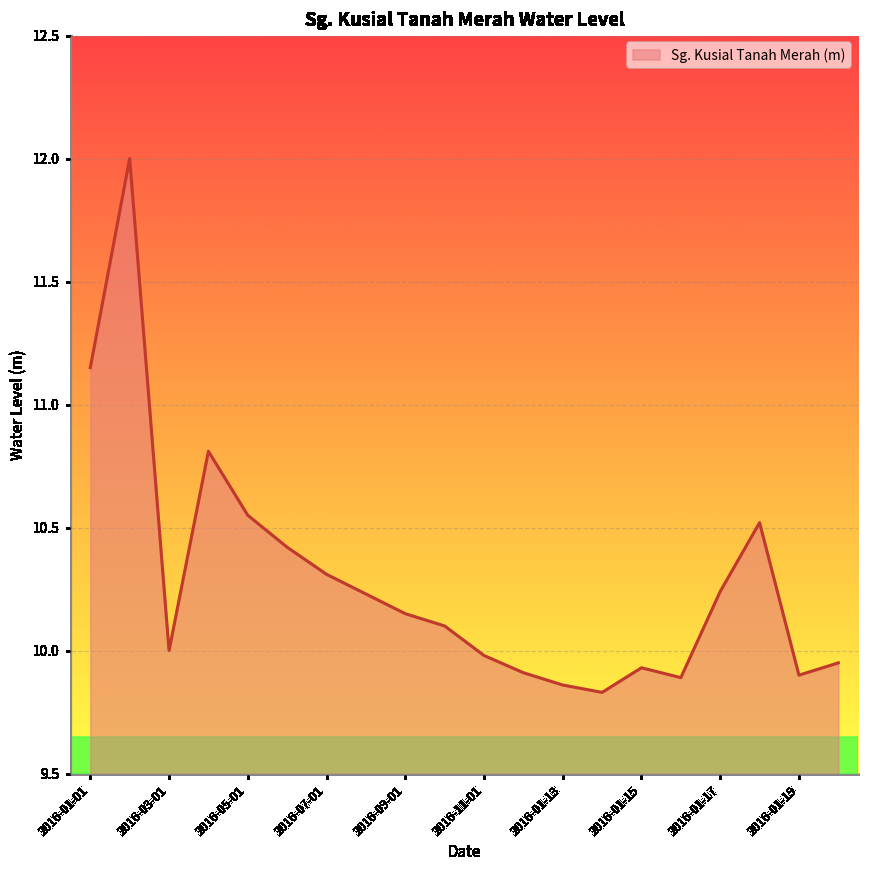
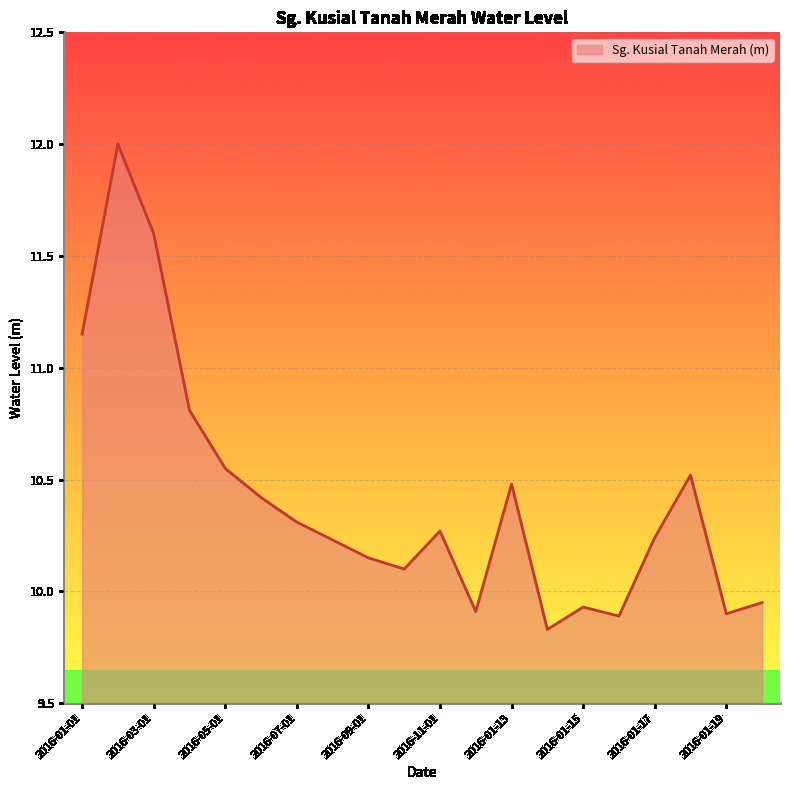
  {
    "2016-01-01": 11.15,
-   "2016-03-01": 10.0,
+   "2016-03-01": 11.6,
    "2016-05-01": 10.55,
    "2016-07-01": 10.31,
    "2016-09-01": 10.15,
-   "2016-11-01": 9.98,
-   "2016-01-13": 9.86,
+   "2016-11-01": 10.27,
+   "2016-01-13": 10.48,
    "2016-01-15": 9.93,
    "2016-01-17": 10.24,
    "2016-01-19": 9.90
  }
